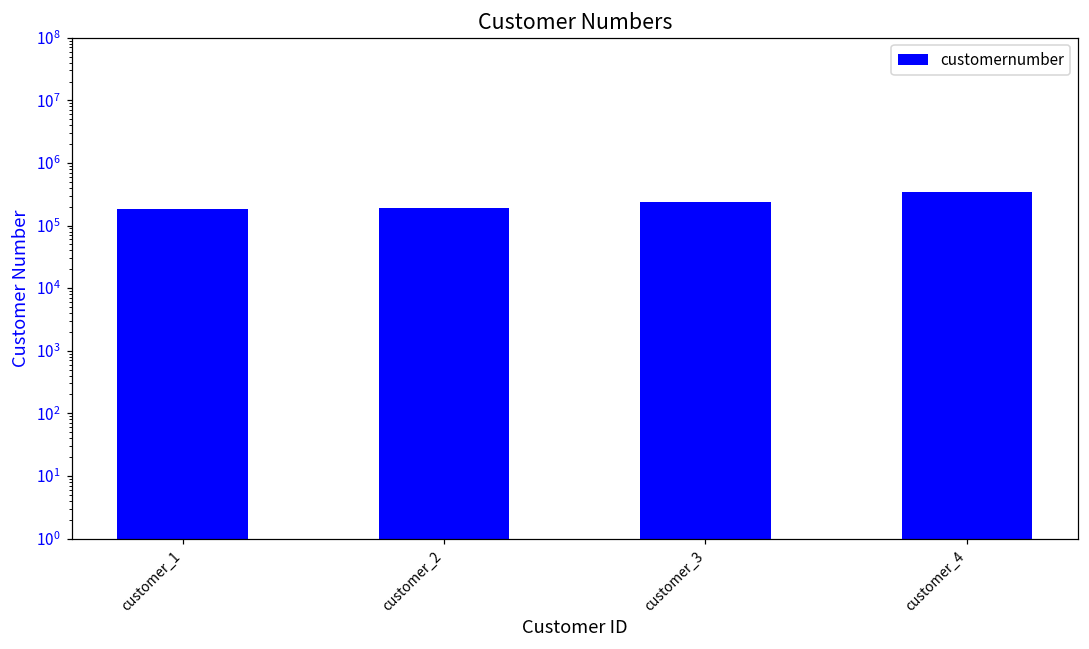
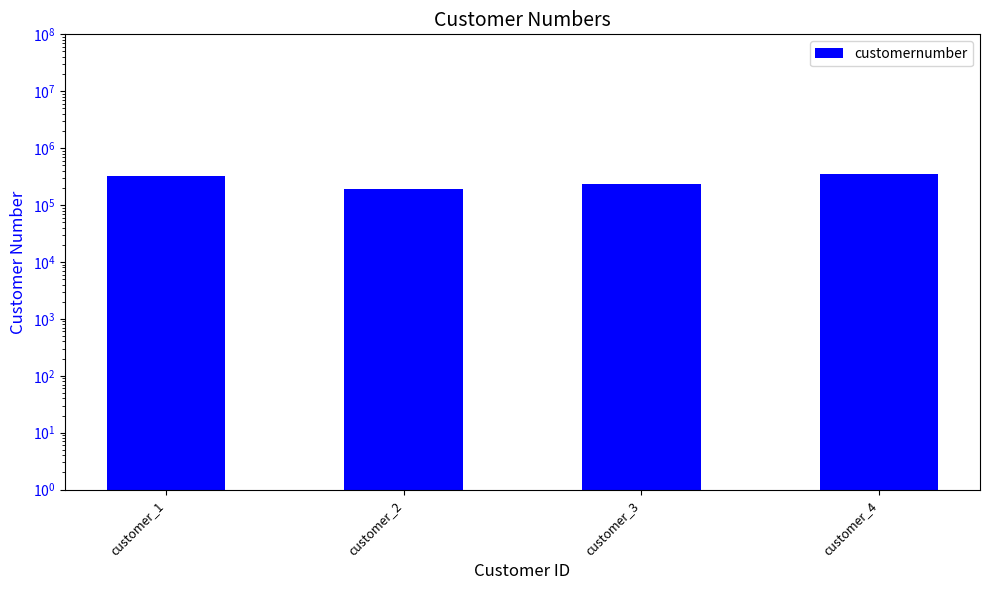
  {
-   "customer_1": 180000,
+   "customer_1": 300000,
    "customer_2": 190000,
    "customer_3": 230000,
    "customer_4": 300000
  }
